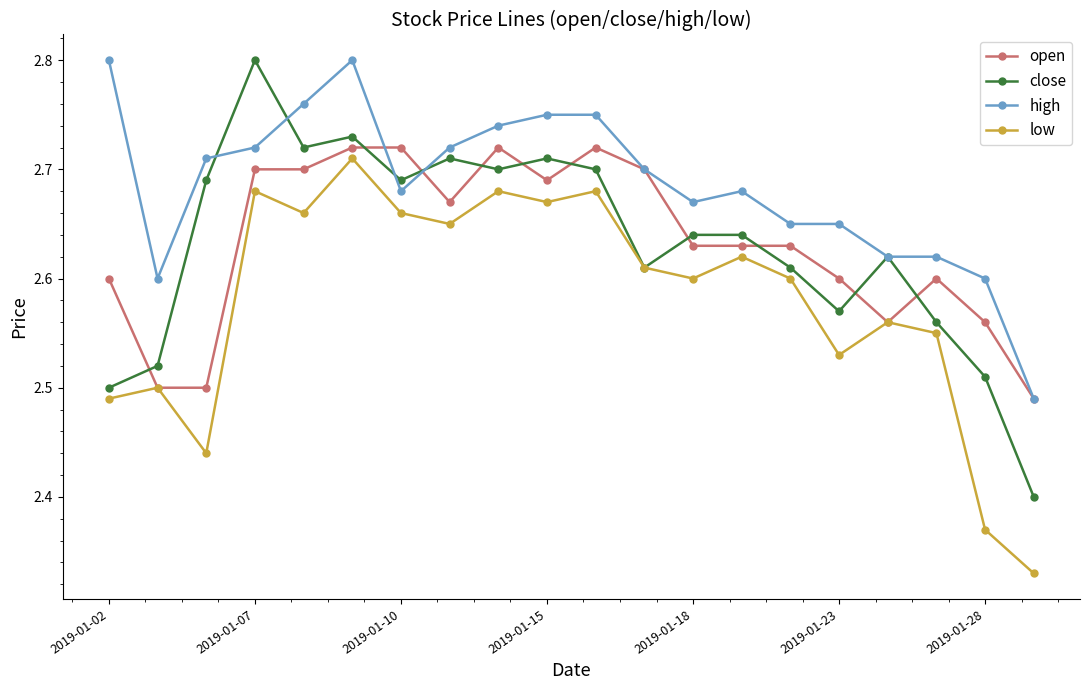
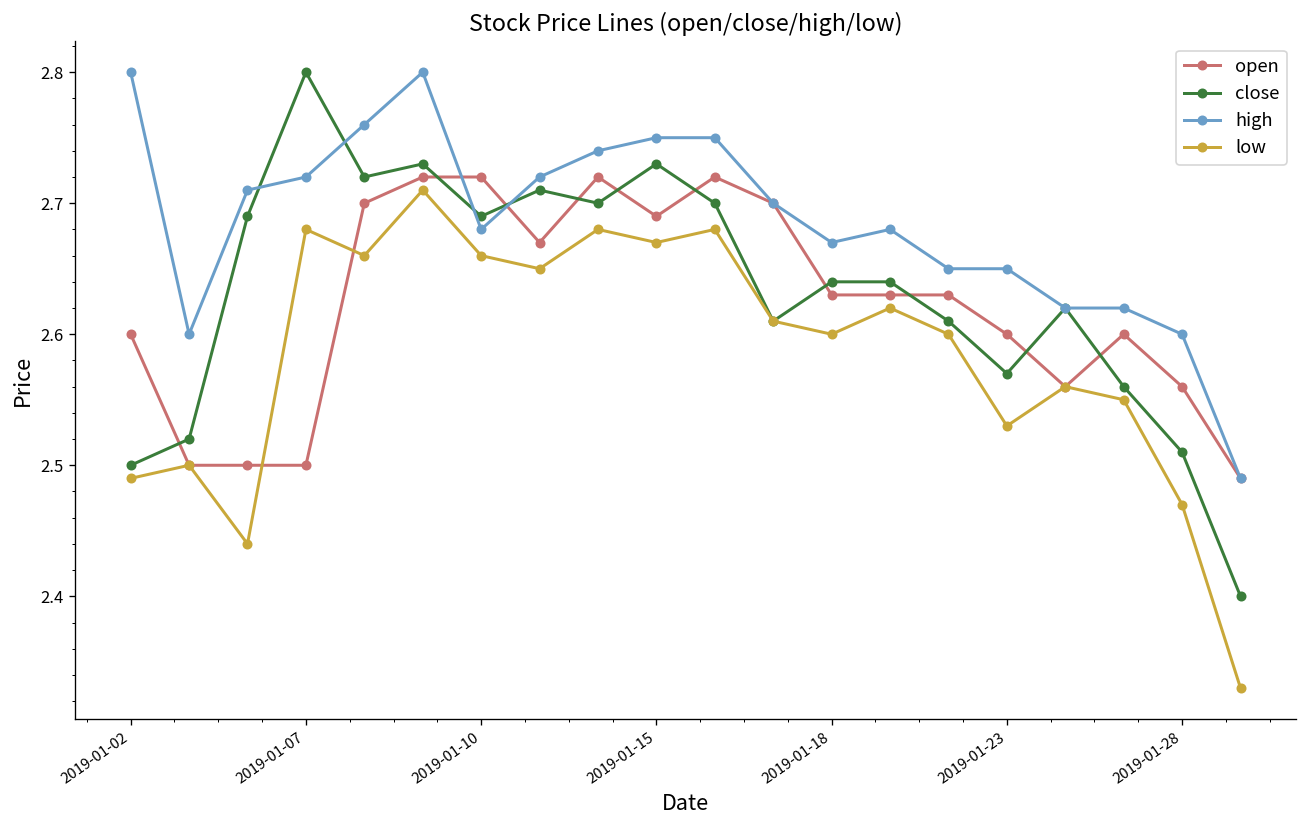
  {
    "open": {
      "2019-01-02": 2.6,
-     "2019-01-07": 2.7,
+     "2019-01-07": 2.5,
      "2019-01-10": 2.720,
      "2019-01-15": 2.690,
      "2019-01-18": 2.630,
      "2019-01-23": 2.6,
      "2019-01-28": 2.560
    },
    "close": {
      "2019-01-02": 2.50,
      "2019-01-07": 2.80,
      "2019-01-10": 2.69,
-     "2019-01-15": 2.71,
+     "2019-01-15": 2.73,
      "2019-01-18": 2.64,
      "2019-01-23": 2.57,
      "2019-01-28": 2.51
    },
    "high": {
      "2019-01-02": 2.80,
      "2019-01-07": 2.72,
      "2019-01-10": 2.68,
      "2019-01-15": 2.75,
      "2019-01-18": 2.67,
      "2019-01-23": 2.65,
      "2019-01-28": 2.60
    },
    "low": {
      "2019-01-02": 2.49,
      "2019-01-07": 2.68,
      "2019-01-10": 2.66,
      "2019-01-15": 2.67,
      "2019-01-18": 2.60,
      "2019-01-23": 2.53,
-     "2019-01-28": 2.37
+     "2019-01-28": 2.47
    }
  }
